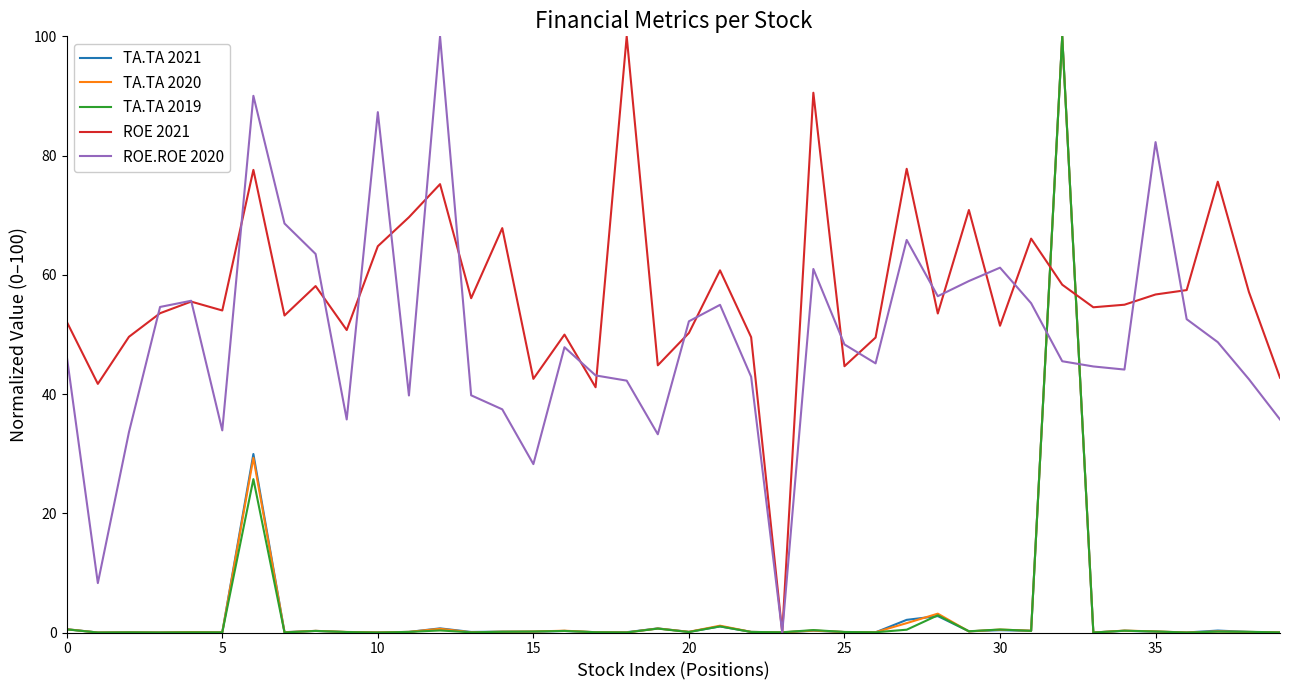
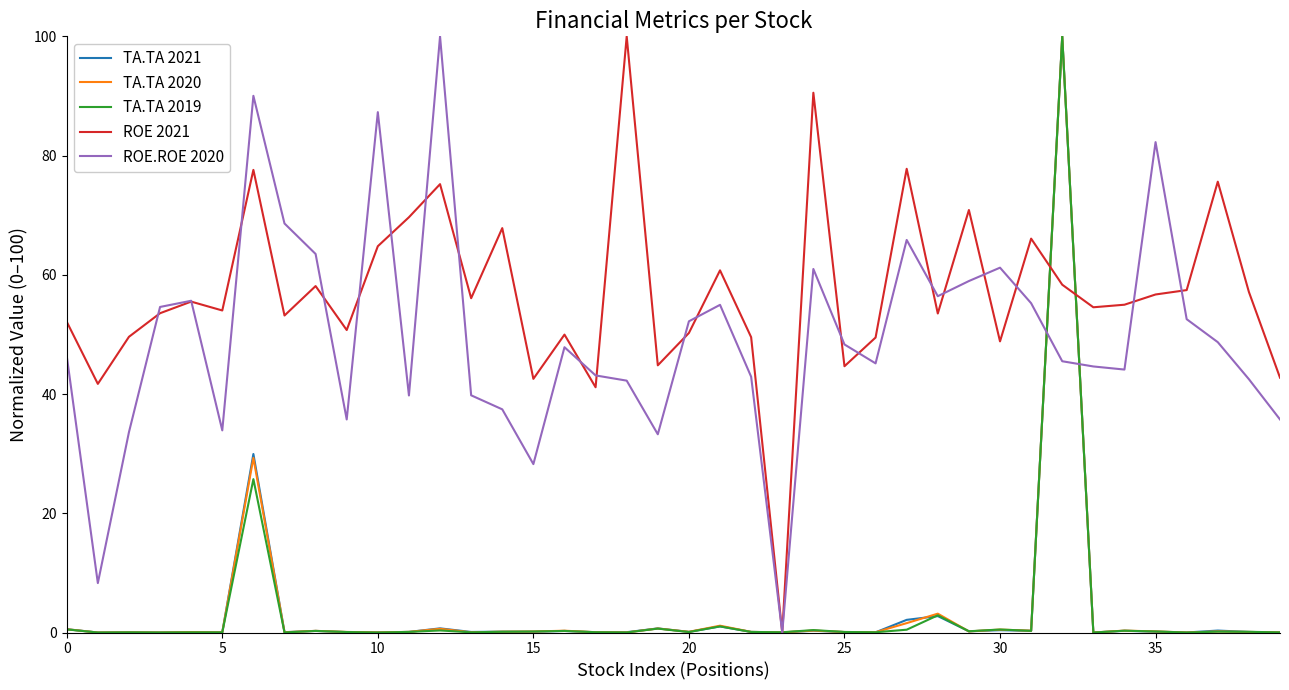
  {
    "ROE 2021": {
      "0": 52,
      "5": 54,
      "10": 65,
      "15": 43,
      "20": 50,
      "25": 45,
-     "30": 51,
+     "30": 49,
      "35": 57
    },
    "ROE.ROE 2020": {
      "0": 46,
      "5": 34,
      "10": 87,
      "15": 28,
      "20": 52,
      "25": 48,
      "30": 61,
      "35": 82
    }
  }
